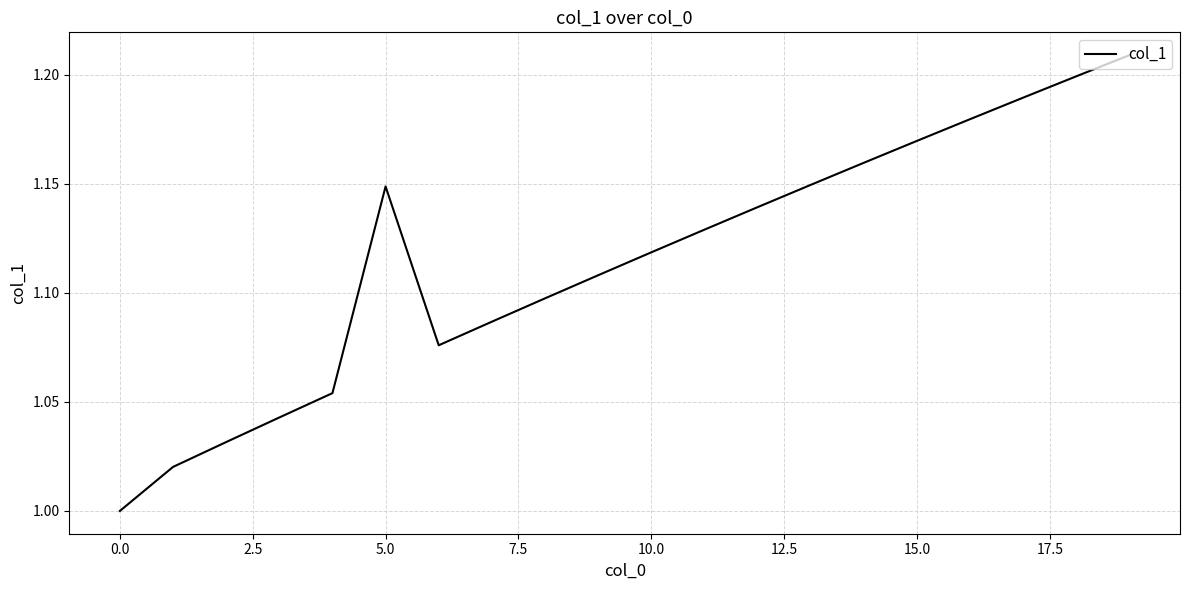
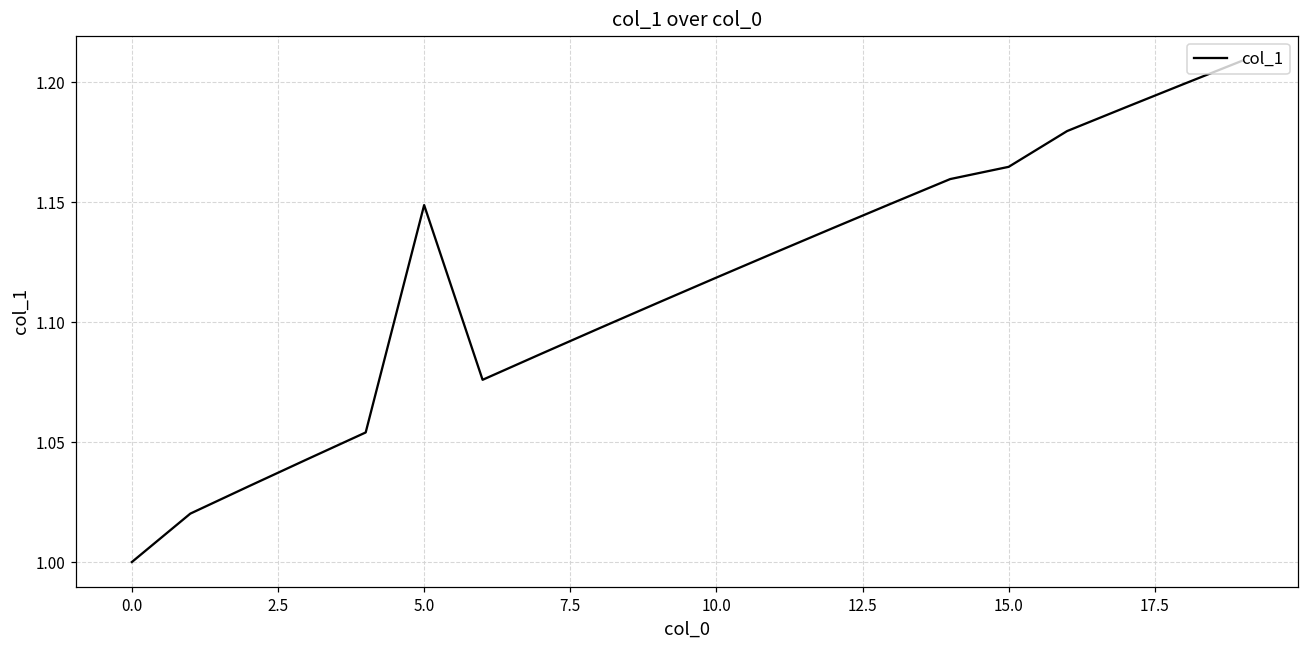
  {
    "0.0": 1.000,
    "5.0": 1.149,
    "10.0": 1.119,
-   "15.0": 1.170
+   "15.0": 1.165
  }
